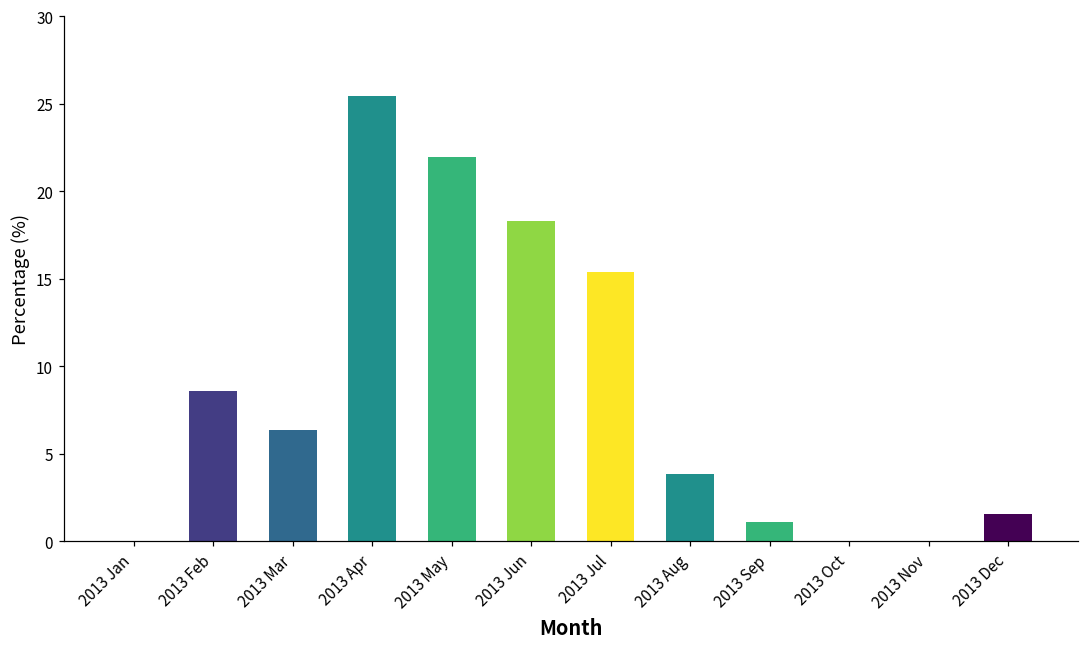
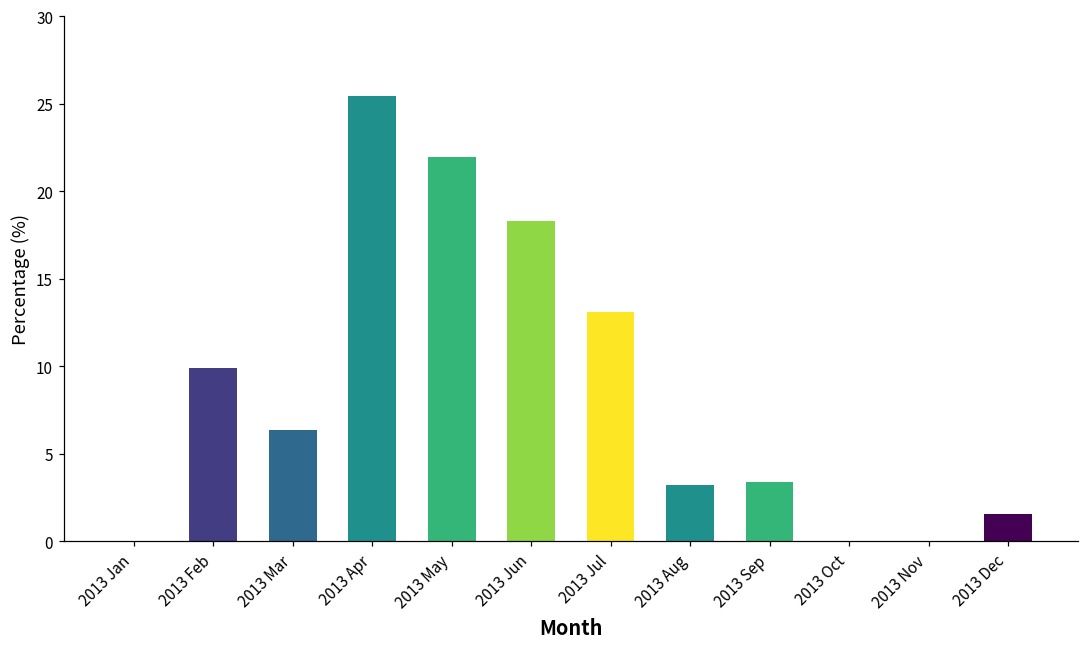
  {
    "2013 Jan": 0.0,
-   "2013 Feb": 8.6,
+   "2013 Feb": 9.9,
    "2013 Mar": 6.4,
    "2013 Apr": 25.5,
    "2013 May": 21.9,
    "2013 Jun": 18.3,
-   "2013 Jul": 15.4,
-   "2013 Aug": 3.9,
-   "2013 Sep": 1.1,
+   "2013 Jul": 13.1,
+   "2013 Aug": 3.2,
+   "2013 Sep": 3.4,
    "2013 Oct": 0.0,
    "2013 Nov": 0.0,
    "2013 Dec": 1.6
  }
